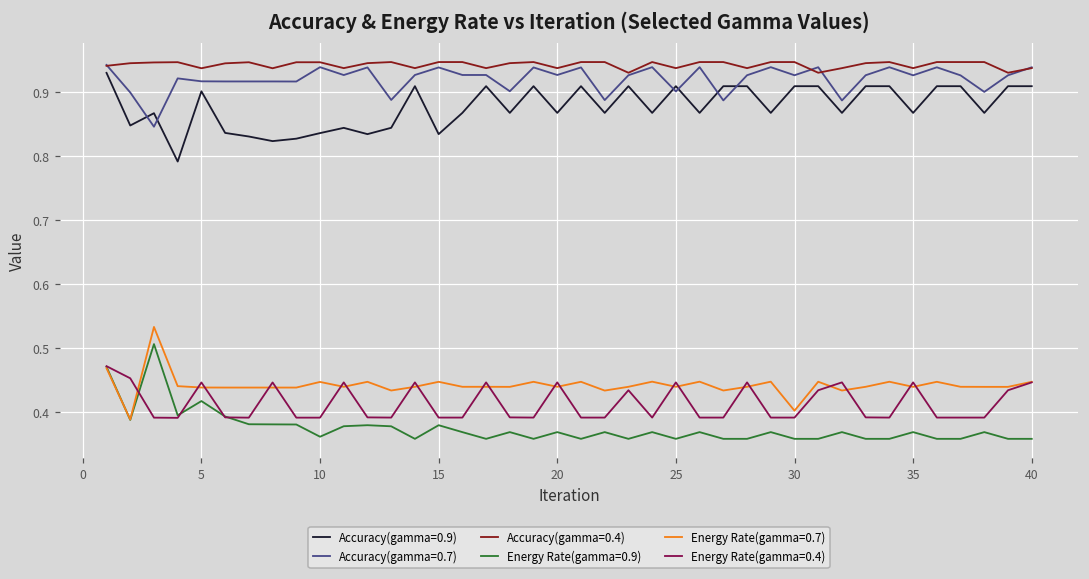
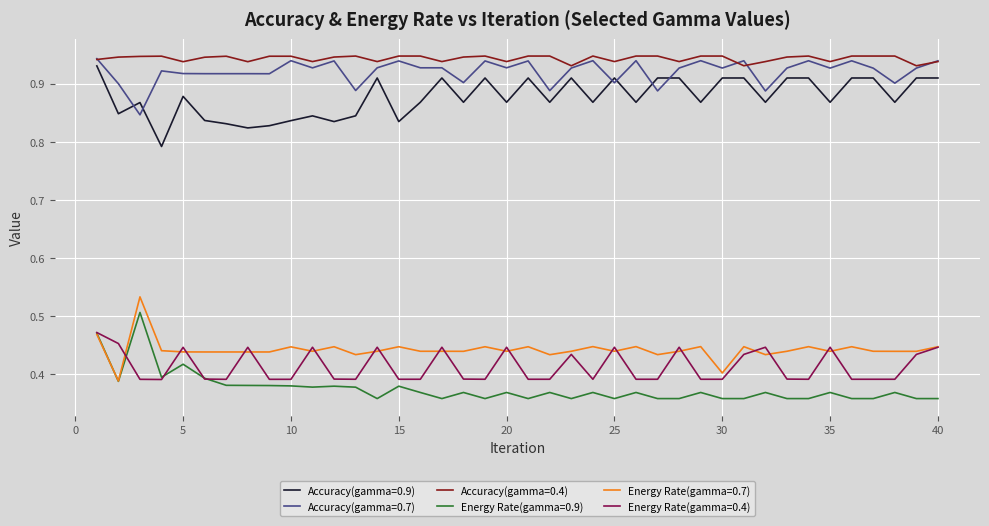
  {
    "Accuracy(gamma=0.9)": {
-     "5": 0.90,
+     "5": 0.88,
      "10": 0.84,
      "15": 0.83,
      "20": 0.87,
      "25": 0.91,
      "30": 0.91,
      "35": 0.87,
      "40": 0.91
    },
    "Accuracy(gamma=0.7)": {
      "5": 0.92,
      "10": 0.94,
      "15": 0.94,
      "20": 0.93,
      "25": 0.90,
      "30": 0.93,
      "35": 0.93
    },
    "Energy Rate(gamma=0.9)": {
      "5": 0.42,
-     "10": 0.36,
+     "10": 0.38,
      "15": 0.38,
      "20": 0.37,
      "25": 0.36,
      "30": 0.36,
      "35": 0.37,
      "40": 0.36
    },
    "Energy Rate(gamma=0.7)": {
      "5": 0.44,
      "10": 0.45,
      "15": 0.45,
      "20": 0.44,
      "25": 0.44,
      "30": 0.40,
      "35": 0.44
    }
  }
